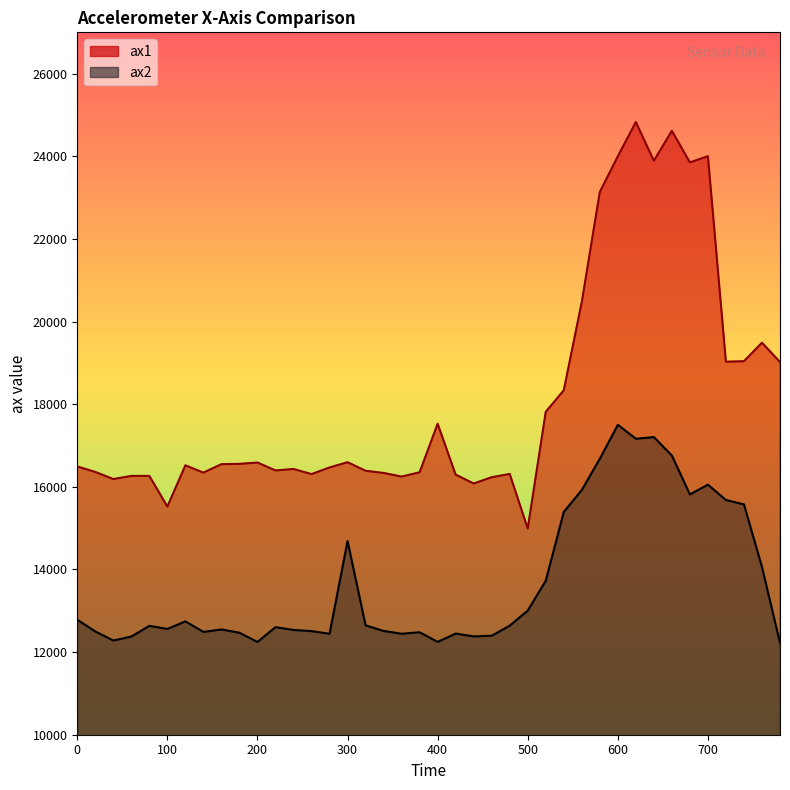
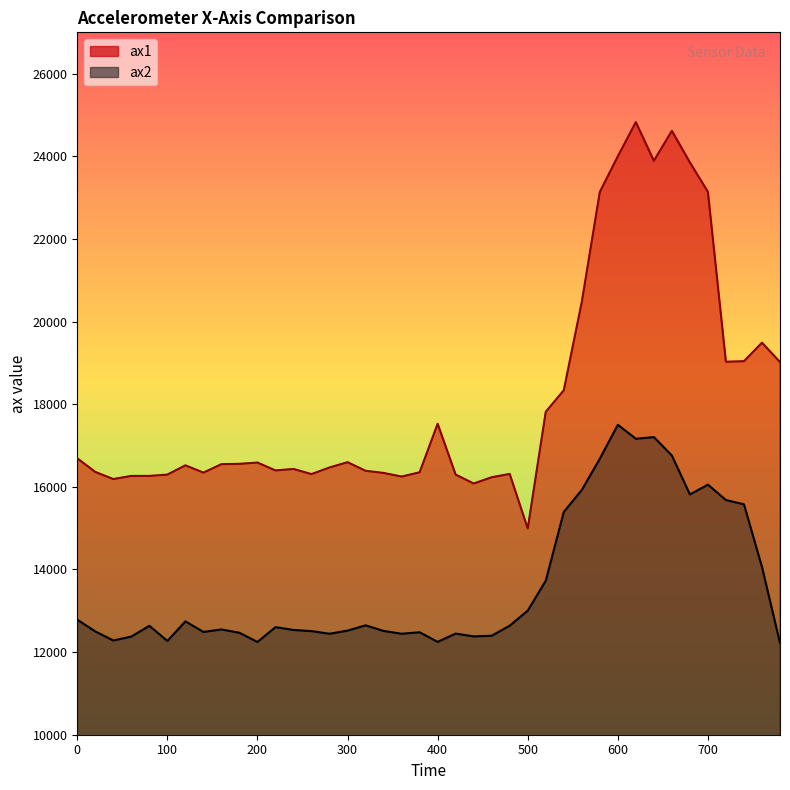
  {
    "ax1": {
-     "0": 16500,
-     "100": 15500,
+     "0": 16700,
+     "100": 16300,
      "200": 16600,
      "300": 16600,
      "400": 17500,
      "500": 15000,
      "600": 24000,
-     "700": 24000
+     "700": 23100
    },
    "ax2": {
      "0": 12800,
-     "100": 12600,
+     "100": 12300,
      "200": 12200,
-     "300": 14700,
+     "300": 12500,
      "400": 12200,
      "500": 13000,
      "600": 17500,
      "700": 16100
    }
  }
